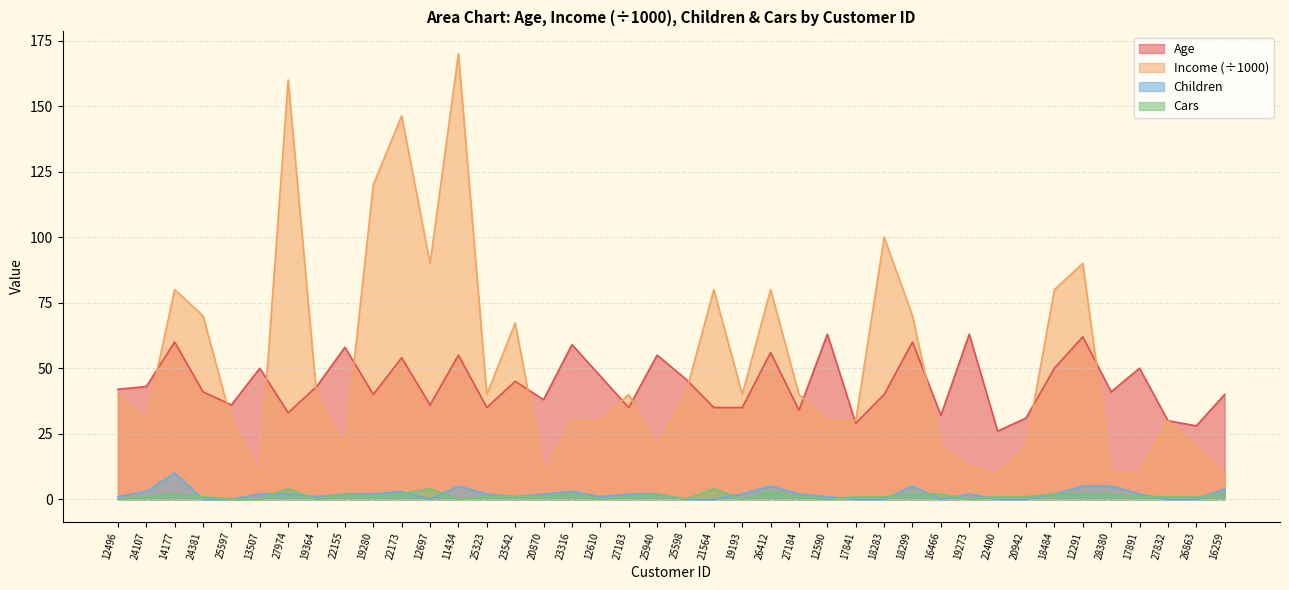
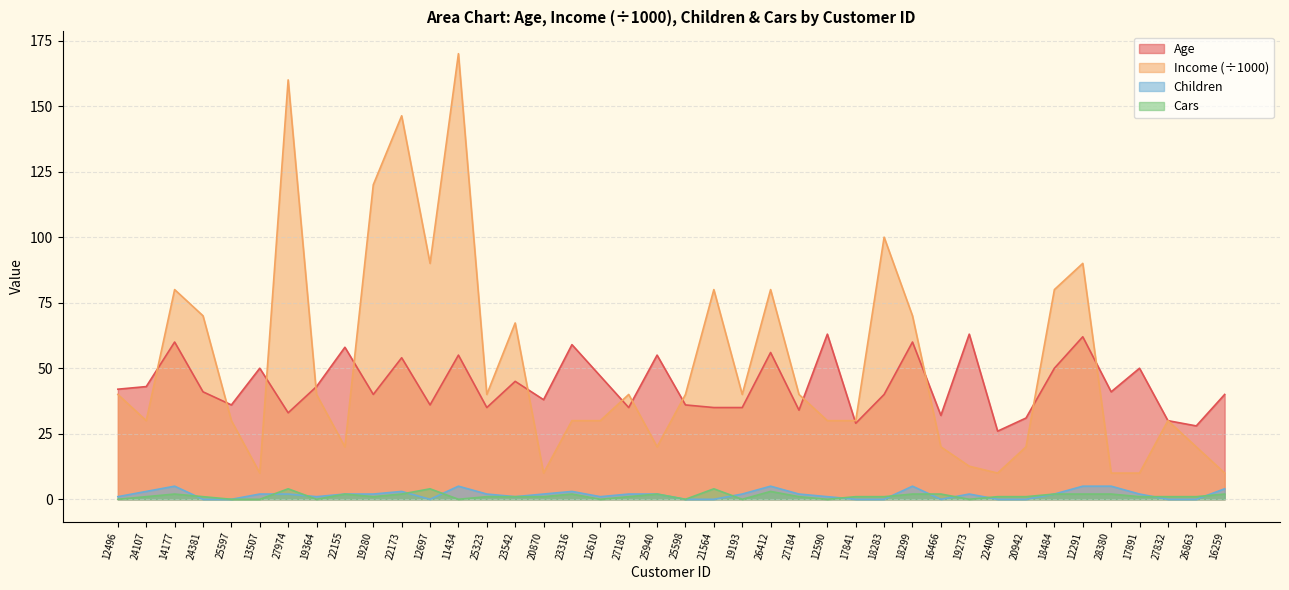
  {
    "Age": {
      "12496": 42,
      "24107": 43,
      "14177": 60,
      "24381": 41,
      "25597": 36,
      "13507": 50,
      "27974": 33,
      "19364": 43,
      "22155": 58,
      "19280": 40,
      "22173": 54,
      "12697": 36,
      "11434": 55,
      "25323": 35,
      "23542": 45,
      "20870": 38,
      "23316": 59,
      "12610": 47,
      "27183": 35,
      "25940": 55,
-     "25598": 46,
+     "25598": 36,
      "21564": 35,
      "19193": 35,
      "26412": 56,
      "27184": 34,
      "12590": 63,
      "17841": 29,
      "18283": 40,
      "18299": 60,
      "16466": 32,
      "19273": 63,
      "22400": 26,
      "20942": 31,
      "18484": 50,
      "12291": 62,
      "28380": 41,
      "17891": 50,
      "26863": 28,
      "16259": 40
    },
    "Income (÷1000)": {
      "12496": 40,
      "24107": 30,
      "14177": 80,
      "24381": 70,
      "25597": 30,
      "13507": 10,
      "27974": 160,
      "19364": 40,
      "22155": 20,
      "19280": 120,
      "22173": 146,
      "12697": 90,
      "11434": 170,
      "25323": 40,
      "23542": 67,
      "20870": 10,
      "23316": 30,
      "12610": 30,
      "27183": 40,
      "25940": 20,
      "25598": 40,
      "21564": 80,
      "19193": 40,
      "26412": 80,
      "27184": 40,
      "12590": 30,
      "17841": 30,
      "18283": 100,
      "18299": 70,
      "16466": 20,
      "19273": 13,
      "22400": 10,
      "20942": 20,
      "18484": 80,
      "12291": 90,
      "28380": 10,
      "17891": 10,
      "26863": 20,
      "16259": 10
    },
    "Children": {
      "12496": 1,
      "24107": 3,
-     "14177": 10,
+     "14177": 5,
      "24381": 0,
      "13507": 2,
      "27974": 2,
      "19364": 1,
      "19280": 2,
      "22173": 3,
      "12697": 0,
      "11434": 5,
      "25323": 2,
      "20870": 2,
      "23316": 3,
      "12610": 1,
      "27183": 2,
      "21564": 0,
      "19193": 2,
      "26412": 5,
      "27184": 2,
      "12590": 1,
      "17841": 0,
      "18283": 0,
      "18299": 5,
      "16466": 0,
      "19273": 2,
      "22400": 0,
      "20942": 0,
      "12291": 5,
      "28380": 5,
      "17891": 2,
      "27832": 0,
      "26863": 0,
      "16259": 4
    },
    "Cars": {
      "12496": 0,
      "24107": 1,
      "14177": 2,
      "24381": 1,
      "13507": 0,
      "27974": 4,
      "19364": 0,
      "19280": 1,
      "22173": 2,
      "12697": 4,
      "11434": 0,
      "25323": 1,
      "20870": 1,
      "23316": 2,
      "12610": 0,
      "27183": 1,
      "21564": 4,
      "19193": 0,
      "26412": 3,
      "27184": 1,
      "12590": 0,
      "17841": 1,
      "18283": 1,
      "18299": 2,
      "16466": 2,
      "19273": 0,
      "22400": 1,
      "20942": 1,
      "12291": 2,
      "28380": 2,
      "17891": 1,
      "27832": 1,
      "26863": 1,
      "16259": 2
    }
  }
